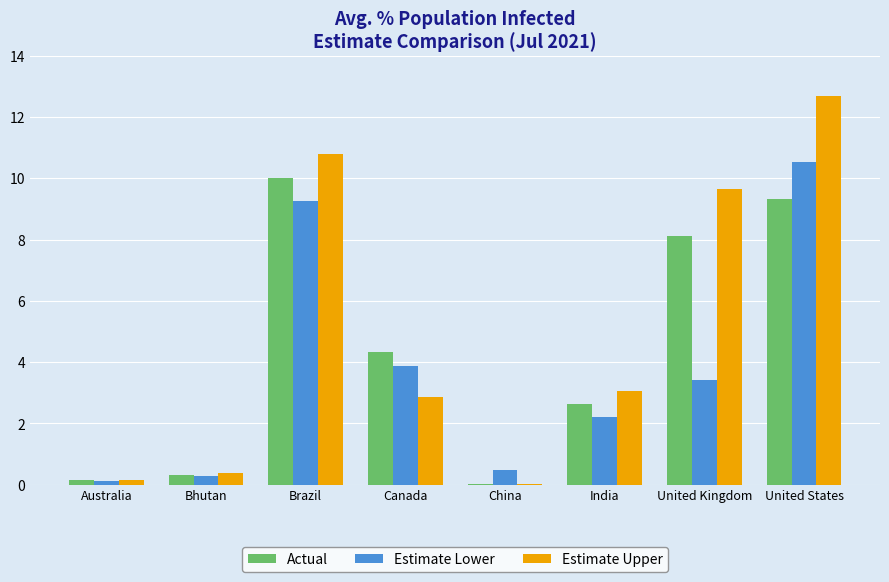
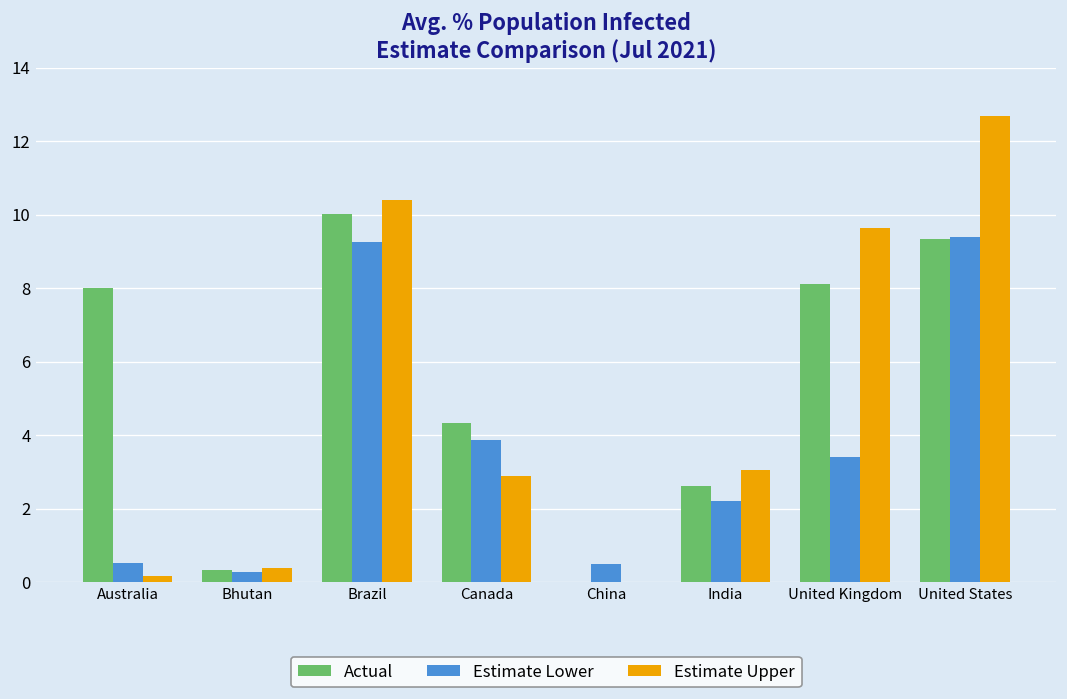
  {
    "Actual": {
-     "Australia": 0.1,
+     "Australia": 8.0,
      "Bhutan": 0.3,
      "Brazil": 10.0,
      "Canada": 4.3,
      "India": 2.6,
      "United Kingdom": 8.1,
      "United States": 9.3
    },
    "Estimate Lower": {
-     "Australia": 0.1,
+     "Australia": 0.5,
      "Bhutan": 0.3,
      "Brazil": 9.2,
      "Canada": 3.9,
      "China": 0.5,
      "India": 2.2,
      "United Kingdom": 3.4,
-     "United States": 10.5
+     "United States": 9.4
    },
    "Estimate Upper": {
      "Australia": 0.2,
      "Bhutan": 0.4,
-     "Brazil": 10.8,
+     "Brazil": 10.4,
      "Canada": 2.9,
      "India": 3.1,
      "United Kingdom": 9.6,
      "United States": 12.7
    }
  }
